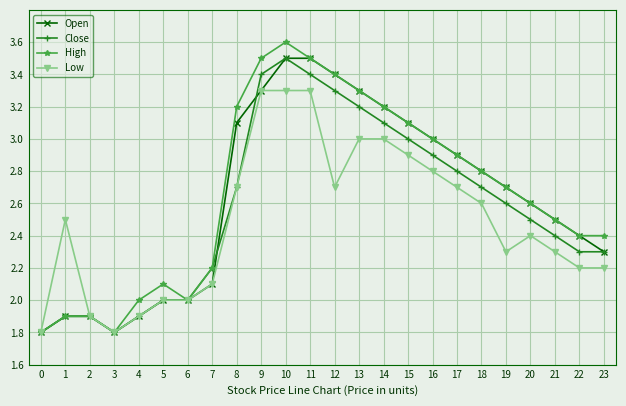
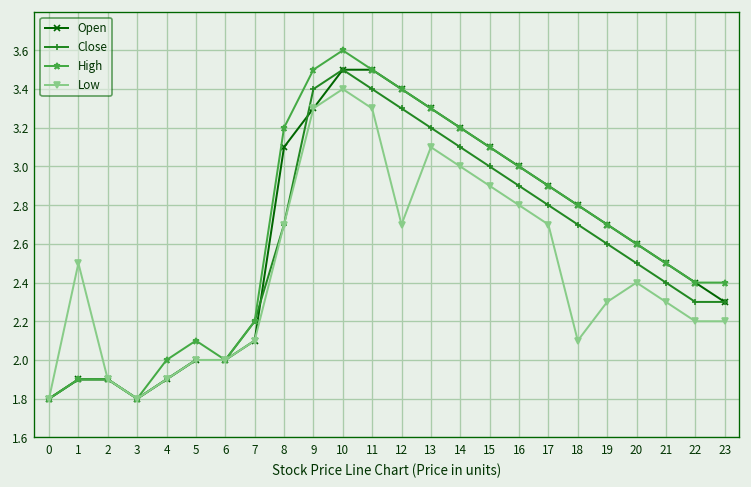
  {
    "Low": {
      "1": 2.5,
-     "10": 3.3,
+     "10": 3.4,
      "11": 3.3,
      "12": 2.7,
-     "13": 3.0,
+     "13": 3.1,
      "14": 3.0,
      "15": 2.9,
      "16": 2.8,
      "17": 2.7,
-     "18": 2.6,
+     "18": 2.1,
      "19": 2.3,
      "20": 2.4,
      "21": 2.3,
      "22": 2.2,
      "23": 2.2
    }
  }
